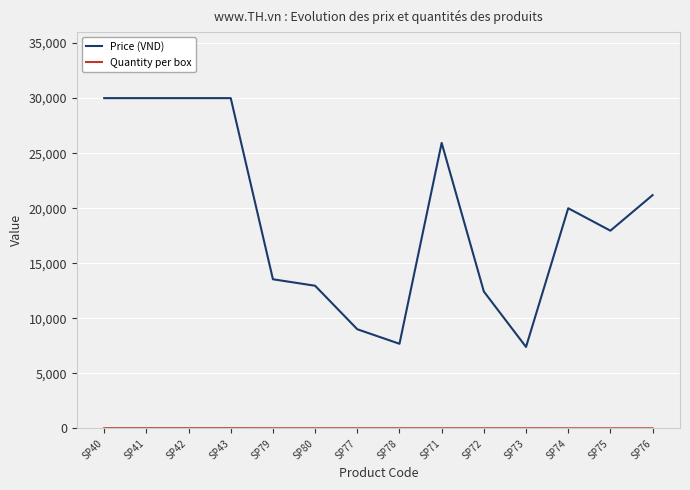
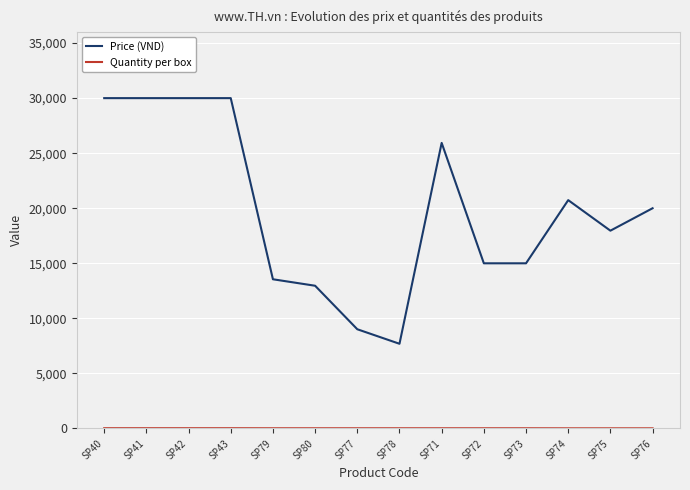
  {
    "Price (VND)": {
      "SP40": "30,000",
      "SP41": "30,000",
      "SP42": "30,000",
      "SP43": "30,000",
      "SP79": "13,600",
      "SP80": "13,000",
      "SP77": "9,000",
      "SP78": "7,700",
      "SP71": "25,900",
-     "SP72": "12,400",
-     "SP73": "7,400",
-     "SP74": "20,000",
+     "SP72": "15,000",
+     "SP73": "15,000",
+     "SP74": "20,700",
      "SP75": "18,000",
-     "SP76": "21,200"
+     "SP76": "20,000"
    },
    "Quantity per box": {
      "SP40": "0",
      "SP41": "0",
      "SP42": "0",
      "SP43": "0",
      "SP79": "0",
      "SP80": "0",
      "SP77": "0",
      "SP78": "0",
      "SP71": "0",
      "SP72": "0",
      "SP73": "0",
      "SP74": "0",
      "SP75": "0",
      "SP76": "0"
    }
  }
